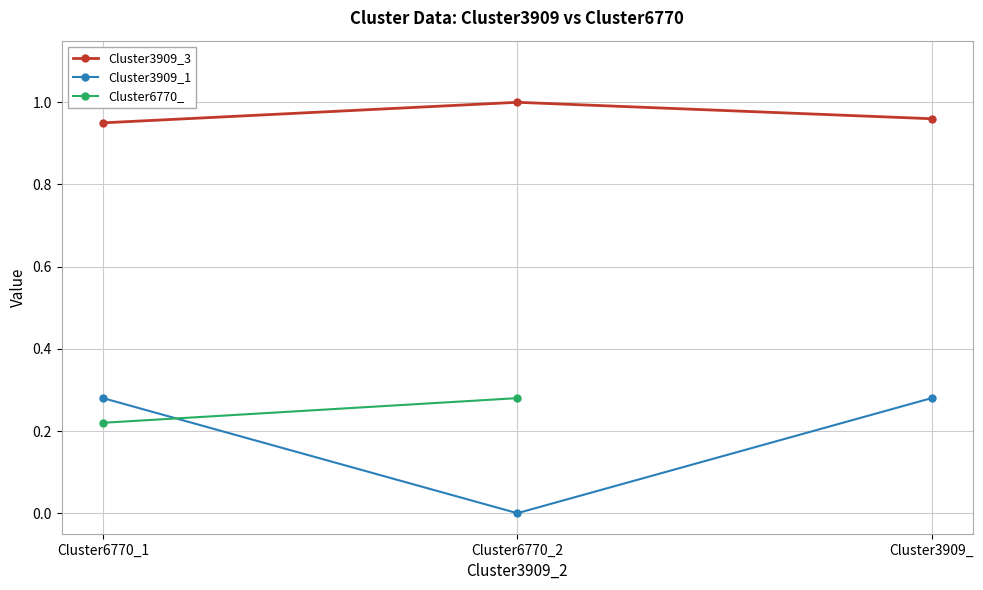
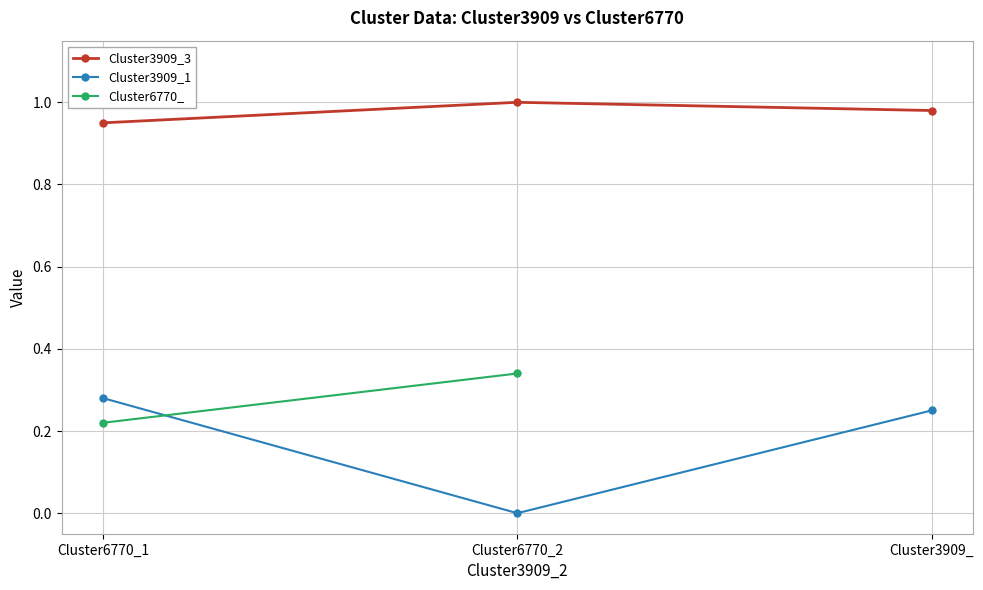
  {
    "Cluster3909_3": {
      "Cluster6770_1": 0.95,
      "Cluster6770_2": 1.00,
-     "Cluster3909_": 0.96
+     "Cluster3909_": 0.98
    },
    "Cluster3909_1": {
      "Cluster6770_1": 0.28,
      "Cluster6770_2": 0.00,
-     "Cluster3909_": 0.28
+     "Cluster3909_": 0.25
    },
    "Cluster6770_": {
      "Cluster6770_1": 0.22,
-     "Cluster6770_2": 0.28
+     "Cluster6770_2": 0.34
    }
  }
